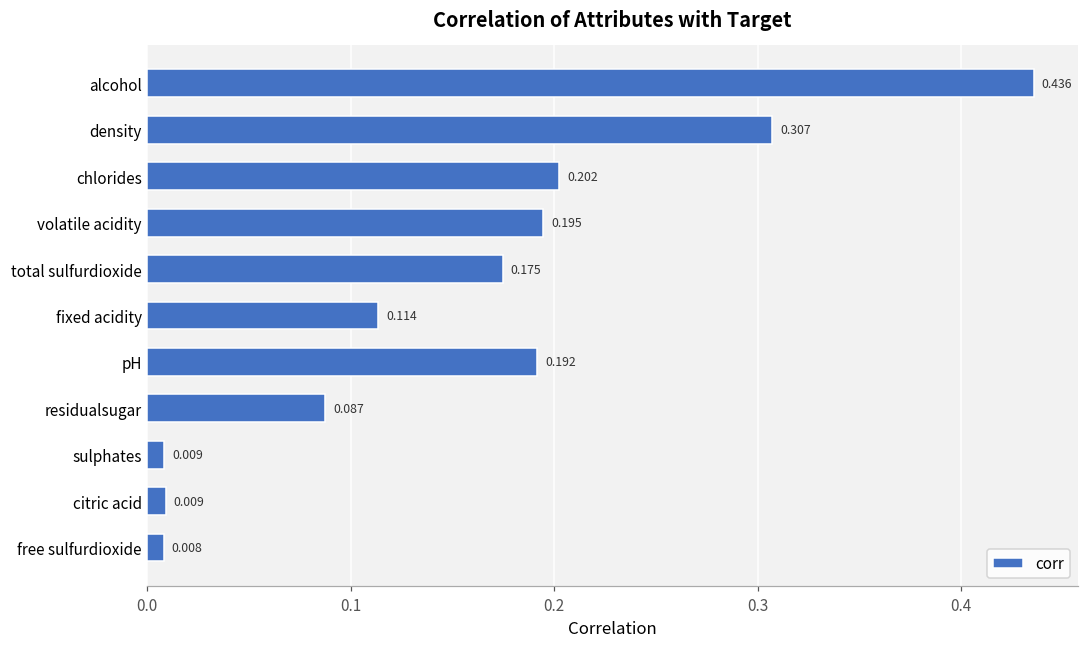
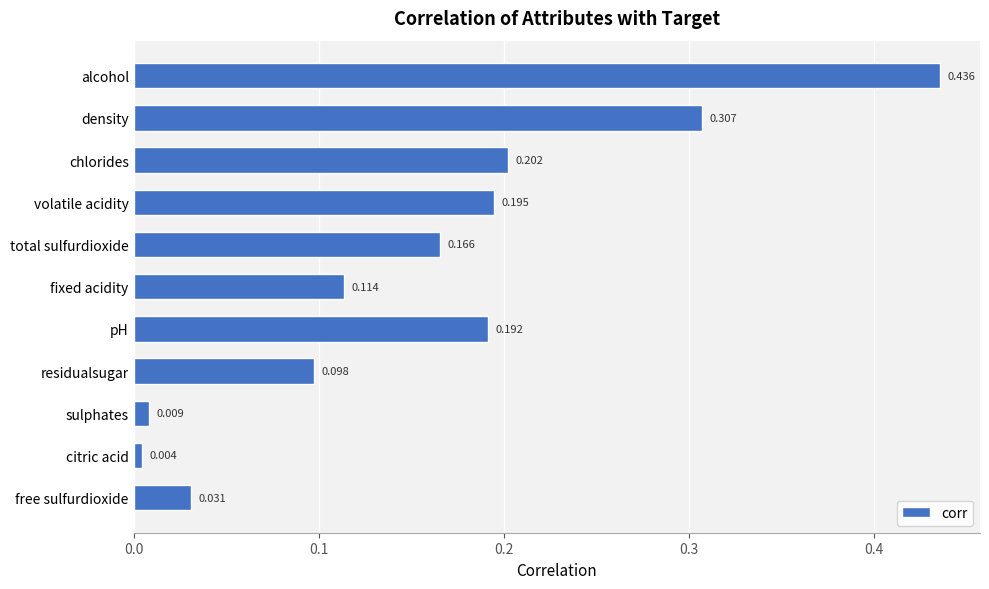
  {
    "alcohol": 0.436,
    "density": 0.307,
    "chlorides": 0.202,
    "volatile acidity": 0.195,
-   "total sulfurdioxide": 0.175,
+   "total sulfurdioxide": 0.166,
    "fixed acidity": 0.114,
    "pH": 0.192,
-   "residualsugar": 0.087,
+   "residualsugar": 0.098,
    "sulphates": 0.009,
-   "citric acid": 0.009,
-   "free sulfurdioxide": 0.008
+   "citric acid": 0.004,
+   "free sulfurdioxide": 0.031
  }
